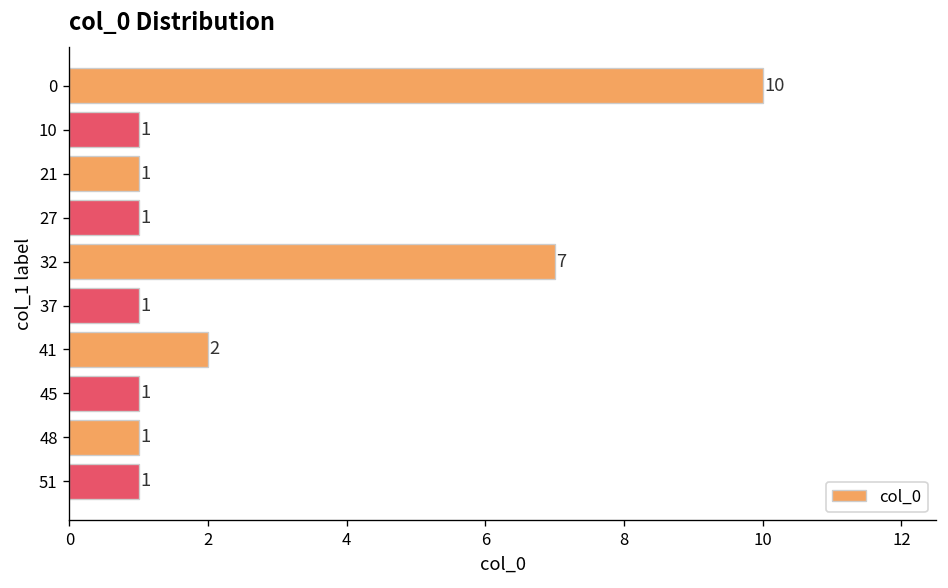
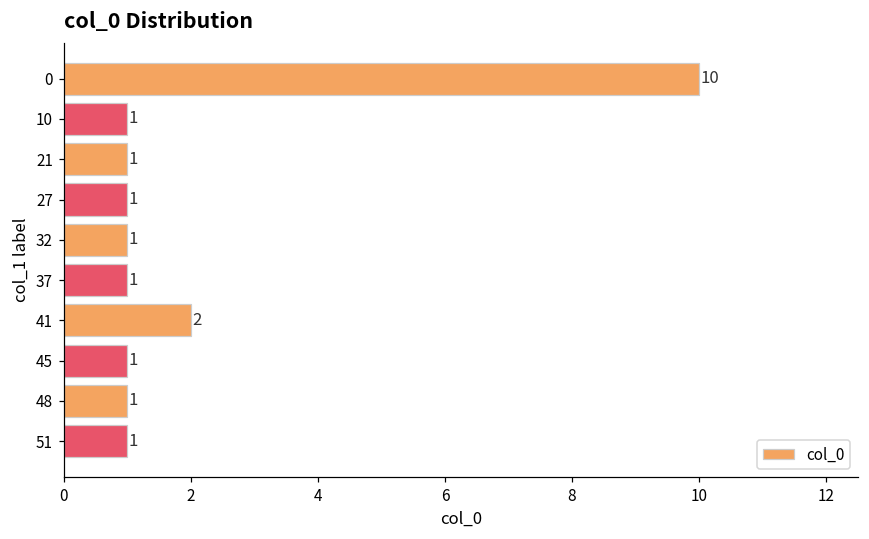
  {
    "0": 10,
    "10": 1,
    "21": 1,
    "27": 1,
-   "32": 7,
+   "32": 1,
    "37": 1,
    "41": 2,
    "45": 1,
    "48": 1,
    "51": 1
  }
